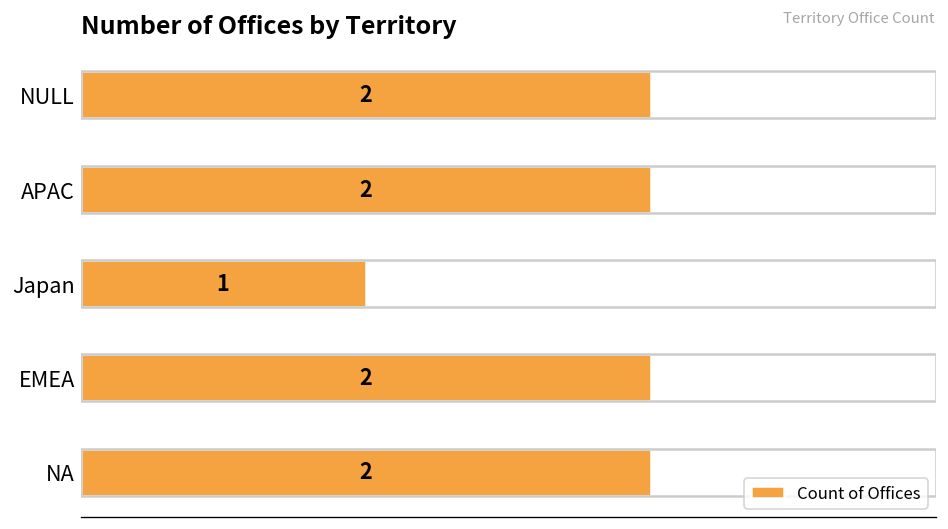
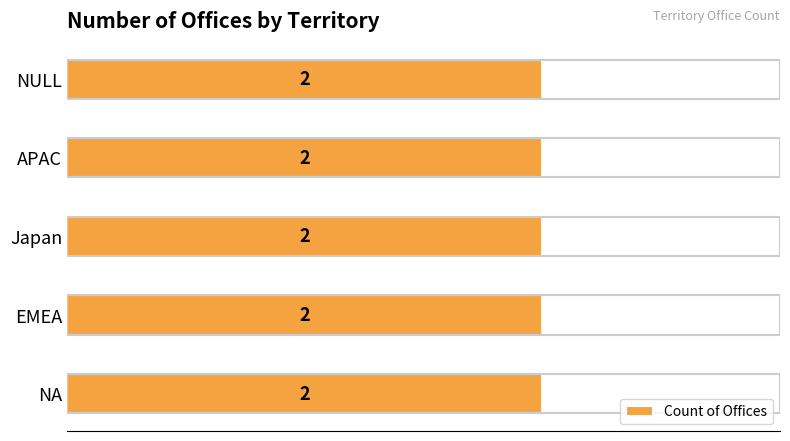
  {
    "NULL": 2,
    "APAC": 2,
-   "Japan": 1,
+   "Japan": 2,
    "EMEA": 2,
    "NA": 2
  }
